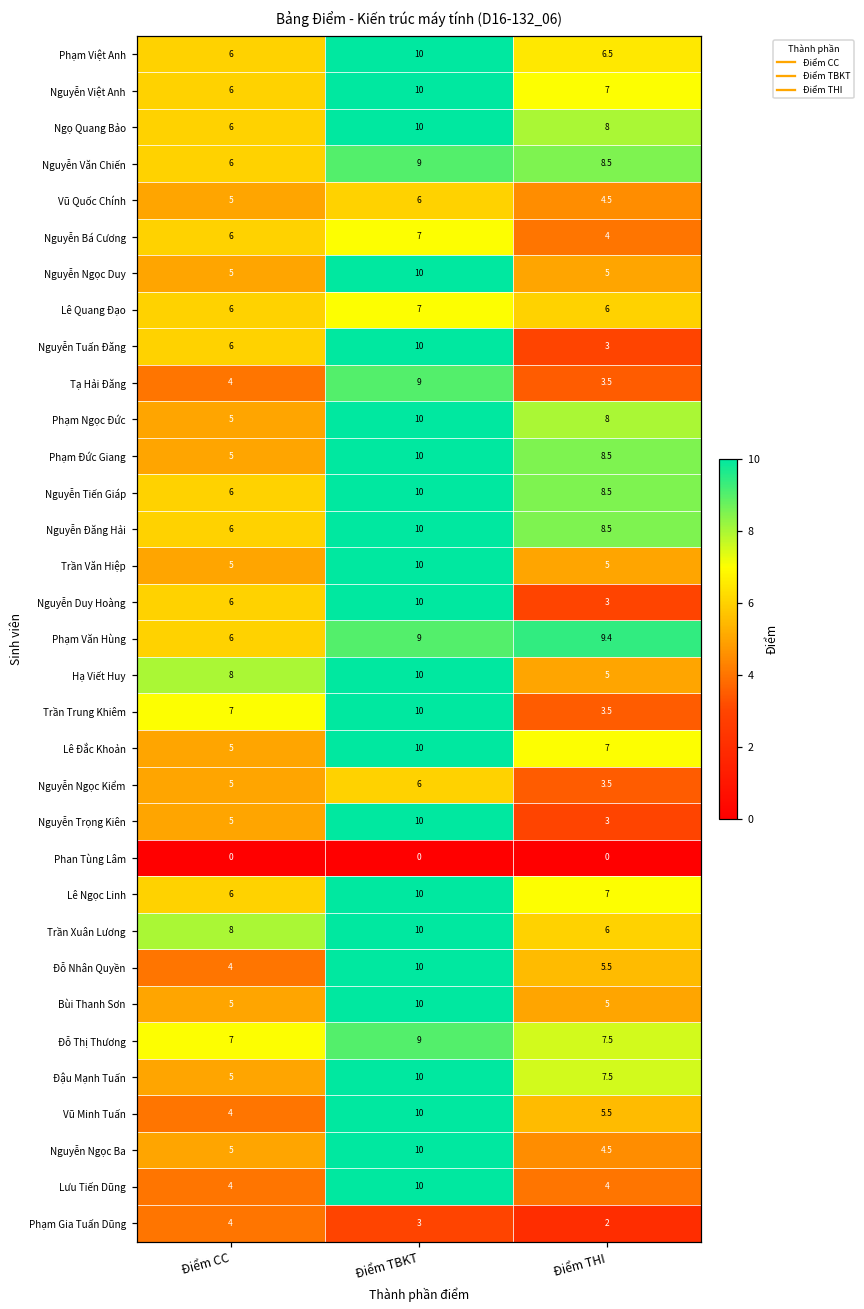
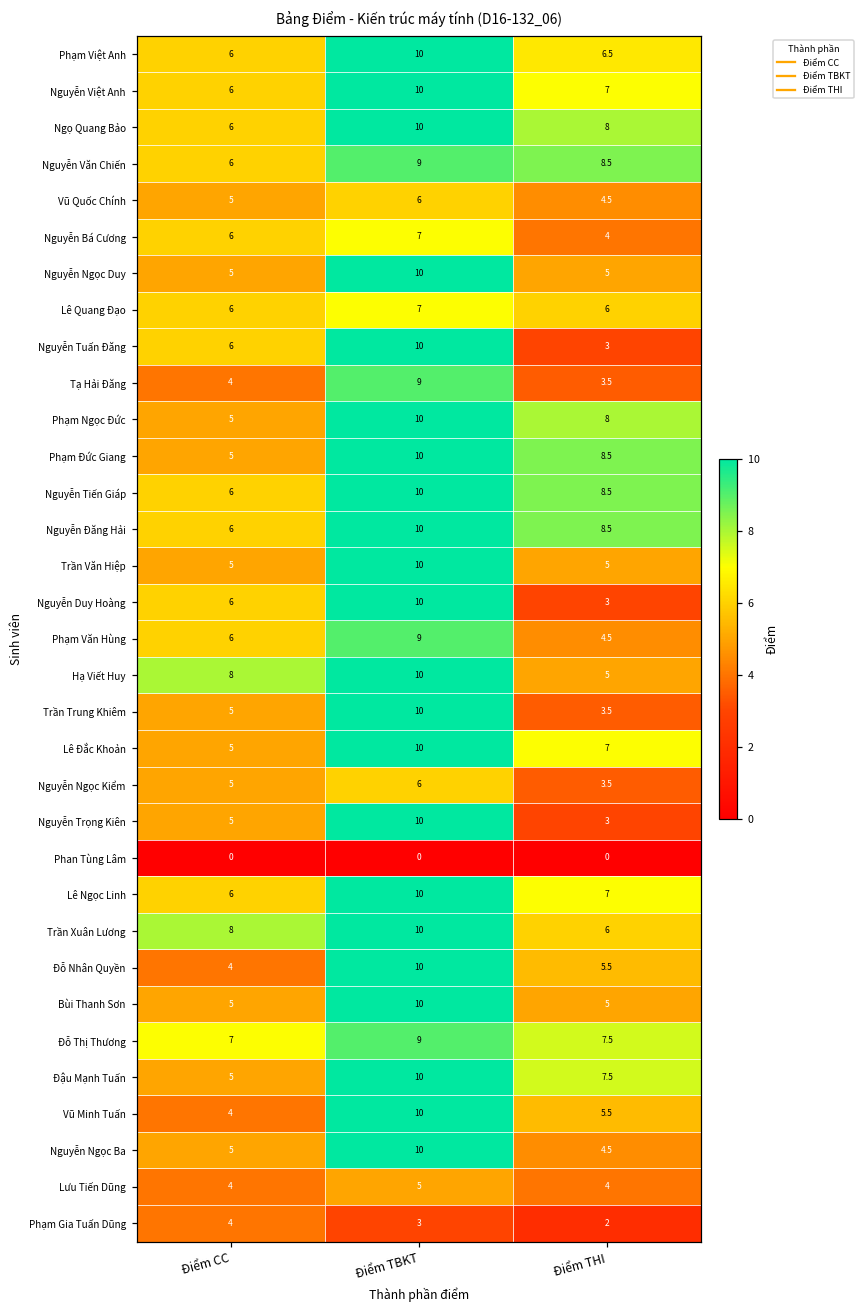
  {
    "Phạm Việt Anh": {
      "Điểm CC": 6,
      "Điểm TBKT": 10,
      "Điểm THI": 6.5
    },
    "Nguyễn Việt Anh": {
      "Điểm CC": 6,
      "Điểm TBKT": 10,
      "Điểm THI": 7
    },
    "Ngọ Quang Bảo": {
      "Điểm CC": 6,
      "Điểm TBKT": 10,
      "Điểm THI": 8
    },
    "Nguyễn Văn Chiến": {
      "Điểm CC": 6,
      "Điểm TBKT": 9,
      "Điểm THI": 8.5
    },
    "Vũ Quốc Chính": {
      "Điểm CC": 5,
      "Điểm TBKT": 6,
      "Điểm THI": 4.5
    },
    "Nguyễn Bá Cương": {
      "Điểm CC": 6,
      "Điểm TBKT": 7,
      "Điểm THI": 4
    },
    "Nguyễn Ngọc Duy": {
      "Điểm CC": 5,
      "Điểm TBKT": 10,
      "Điểm THI": 5
    },
    "Lê Quang Đạo": {
      "Điểm CC": 6,
      "Điểm TBKT": 7,
      "Điểm THI": 6
    },
    "Nguyễn Tuấn Đăng": {
      "Điểm CC": 6,
      "Điểm TBKT": 10,
      "Điểm THI": 3
    },
    "Tạ Hải Đăng": {
      "Điểm CC": 4,
      "Điểm TBKT": 9,
      "Điểm THI": 3.5
    },
    "Phạm Ngọc Đức": {
      "Điểm CC": 5,
      "Điểm TBKT": 10,
      "Điểm THI": 8
    },
    "Phạm Đức Giang": {
      "Điểm CC": 5,
      "Điểm TBKT": 10,
      "Điểm THI": 8.5
    },
    "Nguyễn Tiến Giáp": {
      "Điểm CC": 6,
      "Điểm TBKT": 10,
      "Điểm THI": 8.5
    },
    "Nguyễn Đăng Hải": {
      "Điểm CC": 6,
      "Điểm TBKT": 10,
      "Điểm THI": 8.5
    },
    "Trần Văn Hiệp": {
      "Điểm CC": 5,
      "Điểm TBKT": 10,
      "Điểm THI": 5
    },
    "Nguyễn Duy Hoàng": {
      "Điểm CC": 6,
      "Điểm TBKT": 10,
      "Điểm THI": 3
    },
    "Phạm Văn Hùng": {
      "Điểm CC": 6,
      "Điểm TBKT": 9,
-     "Điểm THI": 9.4
+     "Điểm THI": 4.5
    },
    "Hạ Viết Huy": {
      "Điểm CC": 8,
      "Điểm TBKT": 10,
      "Điểm THI": 5
    },
    "Trần Trung Khiêm": {
-     "Điểm CC": 7,
+     "Điểm CC": 5,
      "Điểm TBKT": 10,
      "Điểm THI": 3.5
    },
    "Lê Đắc Khoản": {
      "Điểm CC": 5,
      "Điểm TBKT": 10,
      "Điểm THI": 7
    },
    "Nguyễn Ngọc Kiểm": {
      "Điểm CC": 5,
      "Điểm TBKT": 6,
      "Điểm THI": 3.5
    },
    "Nguyễn Trọng Kiên": {
      "Điểm CC": 5,
      "Điểm TBKT": 10,
      "Điểm THI": 3
    },
    "Phan Tùng Lâm": {
      "Điểm CC": 0,
      "Điểm TBKT": 0,
      "Điểm THI": 0
    },
    "Lê Ngọc Linh": {
      "Điểm CC": 6,
      "Điểm TBKT": 10,
      "Điểm THI": 7
    },
    "Trần Xuân Lương": {
      "Điểm CC": 8,
      "Điểm TBKT": 10,
      "Điểm THI": 6
    },
    "Đỗ Nhân Quyền": {
      "Điểm CC": 4,
      "Điểm TBKT": 10,
      "Điểm THI": 5.5
    },
    "Bùi Thanh Sơn": {
      "Điểm CC": 5,
      "Điểm TBKT": 10,
      "Điểm THI": 5
    },
    "Đỗ Thị Thương": {
      "Điểm CC": 7,
      "Điểm TBKT": 9,
      "Điểm THI": 7.5
    },
    "Đậu Mạnh Tuấn": {
      "Điểm CC": 5,
      "Điểm TBKT": 10,
      "Điểm THI": 7.5
    },
    "Vũ Minh Tuấn": {
      "Điểm CC": 4,
      "Điểm TBKT": 10,
      "Điểm THI": 5.5
    },
    "Nguyễn Ngọc Ba": {
      "Điểm CC": 5,
      "Điểm TBKT": 10,
      "Điểm THI": 4.5
    },
    "Lưu Tiến Dũng": {
      "Điểm CC": 4,
-     "Điểm TBKT": 10,
+     "Điểm TBKT": 5,
      "Điểm THI": 4
    },
    "Phạm Gia Tuấn Dũng": {
      "Điểm CC": 4,
      "Điểm TBKT": 3,
      "Điểm THI": 2
    }
  }
